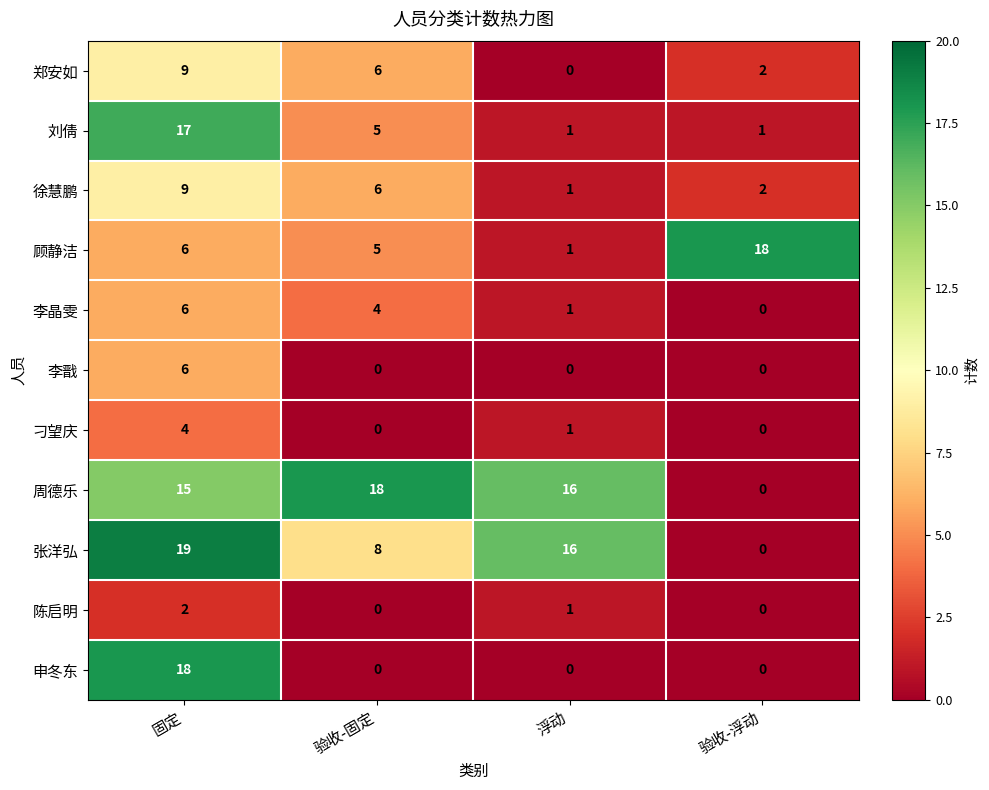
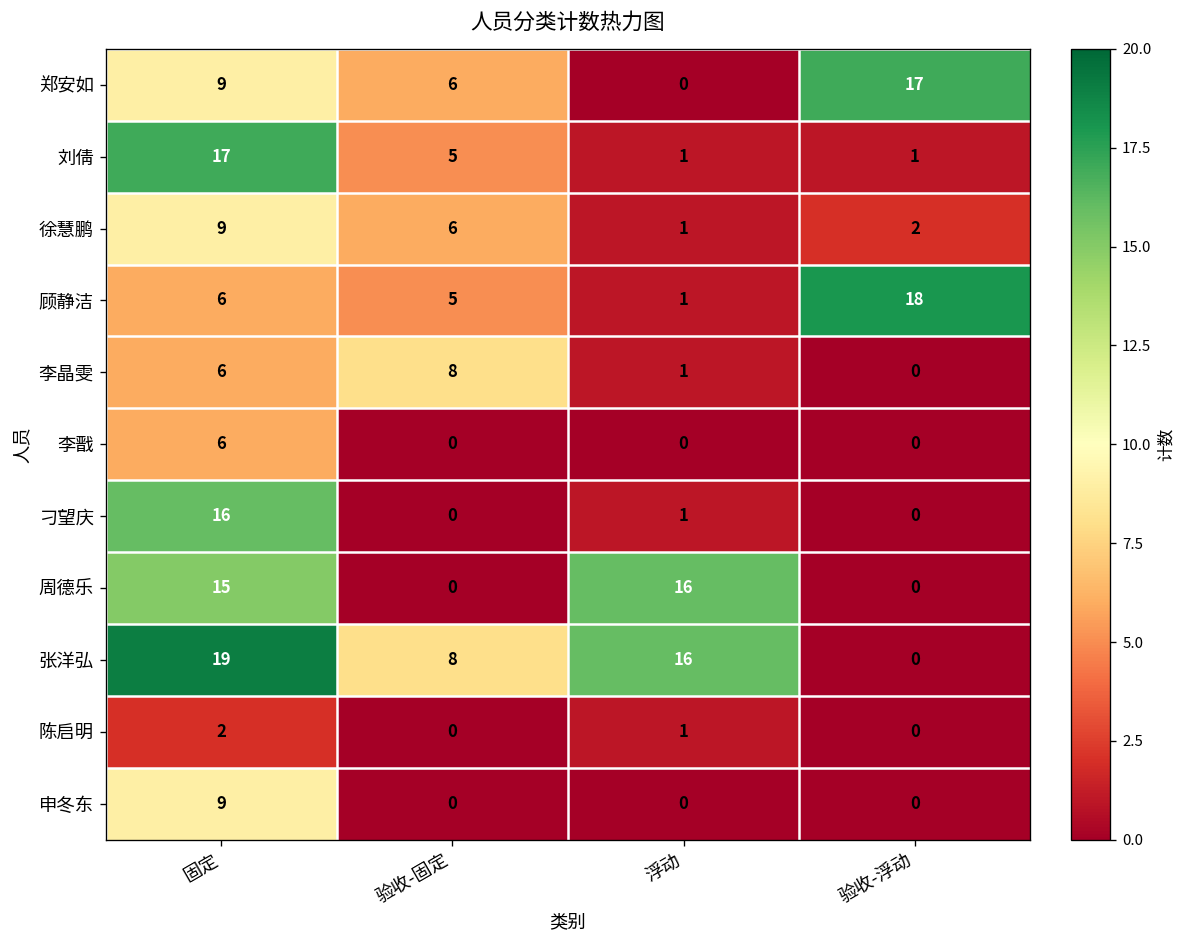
  {
    "郑安如": {
      "固定": 9,
      "验收-固定": 6,
      "浮动": 0,
-     "验收-浮动": 2
+     "验收-浮动": 17
    },
    "刘倩": {
      "固定": 17,
      "验收-固定": 5,
      "浮动": 1,
      "验收-浮动": 1
    },
    "徐慧鹏": {
      "固定": 9,
      "验收-固定": 6,
      "浮动": 1,
      "验收-浮动": 2
    },
    "顾静洁": {
      "固定": 6,
      "验收-固定": 5,
      "浮动": 1,
      "验收-浮动": 18
    },
    "李晶雯": {
      "固定": 6,
-     "验收-固定": 4,
+     "验收-固定": 8,
      "浮动": 1,
      "验收-浮动": 0
    },
    "李戬": {
      "固定": 6,
      "验收-固定": 0,
      "浮动": 0,
      "验收-浮动": 0
    },
    "刁望庆": {
-     "固定": 4,
+     "固定": 16,
      "验收-固定": 0,
      "浮动": 1,
      "验收-浮动": 0
    },
    "周德乐": {
      "固定": 15,
-     "验收-固定": 18,
+     "验收-固定": 0,
      "浮动": 16,
      "验收-浮动": 0
    },
    "张洋弘": {
      "固定": 19,
      "验收-固定": 8,
      "浮动": 16,
      "验收-浮动": 0
    },
    "陈启明": {
      "固定": 2,
      "验收-固定": 0,
      "浮动": 1,
      "验收-浮动": 0
    },
    "申冬东": {
-     "固定": 18,
+     "固定": 9,
      "验收-固定": 0,
      "浮动": 0,
      "验收-浮动": 0
    }
  }
